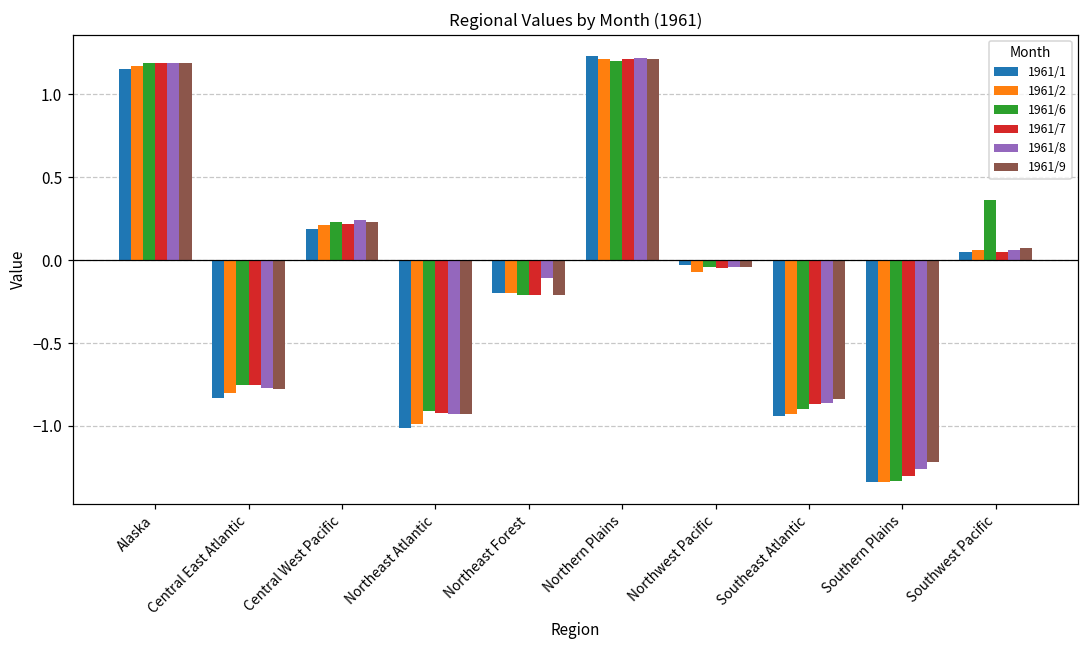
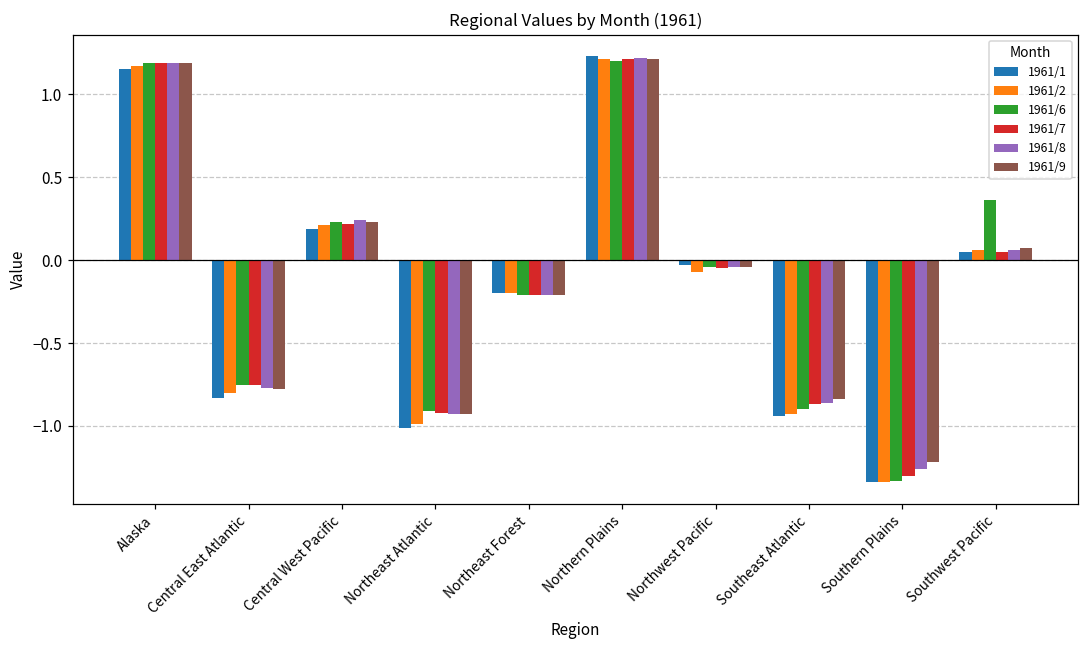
  {
    "1961/1": {
      "Alaska": 1.15,
      "Central East Atlantic": -0.83,
      "Central West Pacific": 0.19,
      "Northeast Atlantic": -1.01,
      "Northeast Forest": -0.20,
      "Northern Plains": 1.23,
      "Northwest Pacific": -0.03,
      "Southeast Atlantic": -0.94,
      "Southern Plains": -1.34,
      "Southwest Pacific": 0.05
    },
    "1961/2": {
      "Alaska": 1.17,
      "Central East Atlantic": -0.80,
      "Central West Pacific": 0.21,
      "Northeast Atlantic": -0.99,
      "Northeast Forest": -0.20,
      "Northern Plains": 1.21,
      "Northwest Pacific": -0.07,
      "Southeast Atlantic": -0.93,
      "Southern Plains": -1.34,
      "Southwest Pacific": 0.06
    },
    "1961/6": {
      "Alaska": 1.19,
      "Central East Atlantic": -0.75,
      "Central West Pacific": 0.23,
      "Northeast Atlantic": -0.91,
      "Northeast Forest": -0.21,
      "Northern Plains": 1.20,
      "Northwest Pacific": -0.04,
      "Southeast Atlantic": -0.90,
      "Southern Plains": -1.33,
      "Southwest Pacific": 0.36
    },
    "1961/7": {
      "Alaska": 1.19,
      "Central East Atlantic": -0.75,
      "Central West Pacific": 0.22,
      "Northeast Atlantic": -0.92,
      "Northeast Forest": -0.21,
      "Northern Plains": 1.21,
      "Northwest Pacific": -0.05,
      "Southeast Atlantic": -0.87,
      "Southern Plains": -1.30,
      "Southwest Pacific": 0.05
    },
    "1961/8": {
      "Alaska": 1.19,
      "Central East Atlantic": -0.77,
      "Central West Pacific": 0.24,
      "Northeast Atlantic": -0.93,
-     "Northeast Forest": -0.11,
+     "Northeast Forest": -0.21,
      "Northern Plains": 1.22,
      "Northwest Pacific": -0.04,
      "Southeast Atlantic": -0.86,
      "Southern Plains": -1.26,
      "Southwest Pacific": 0.06
    },
    "1961/9": {
      "Alaska": 1.19,
      "Central East Atlantic": -0.78,
      "Central West Pacific": 0.23,
      "Northeast Atlantic": -0.93,
      "Northeast Forest": -0.21,
      "Northern Plains": 1.21,
      "Northwest Pacific": -0.04,
      "Southeast Atlantic": -0.84,
      "Southern Plains": -1.22,
      "Southwest Pacific": 0.07
    }
  }
